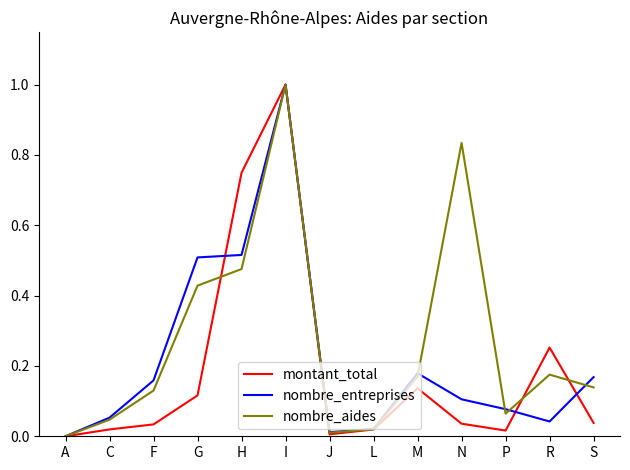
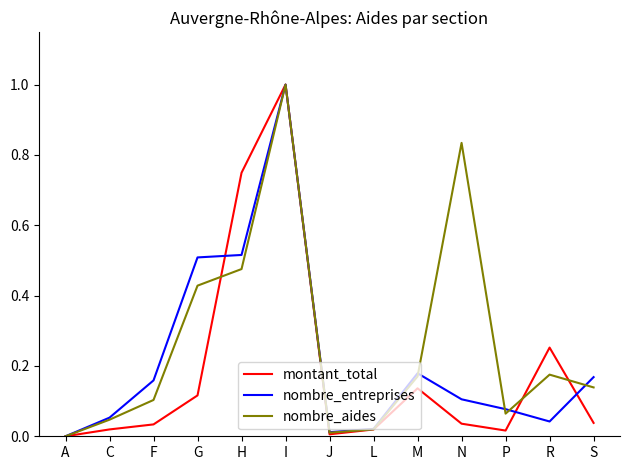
  {
    "montant_total": {
      "C": 0.02,
      "F": 0.03,
      "G": 0.12,
      "H": 0.75,
      "N": 0.04,
      "P": 0.02,
      "R": 0.25,
      "S": 0.04
    },
    "nombre_entreprises": {
      "F": 0.16,
      "G": 0.51,
      "H": 0.52,
      "N": 0.11,
      "P": 0.08,
      "R": 0.04,
      "S": 0.17
    },
    "nombre_aides": {
-     "F": 0.13,
+     "F": 0.10,
      "G": 0.43,
      "H": 0.48,
      "N": 0.83,
      "P": 0.06,
      "R": 0.18,
      "S": 0.14
    }
  }
